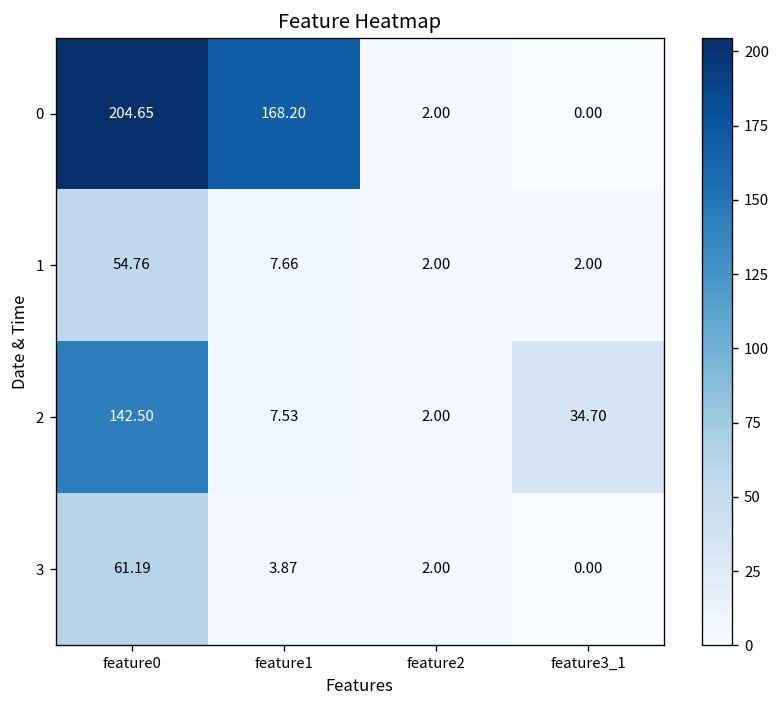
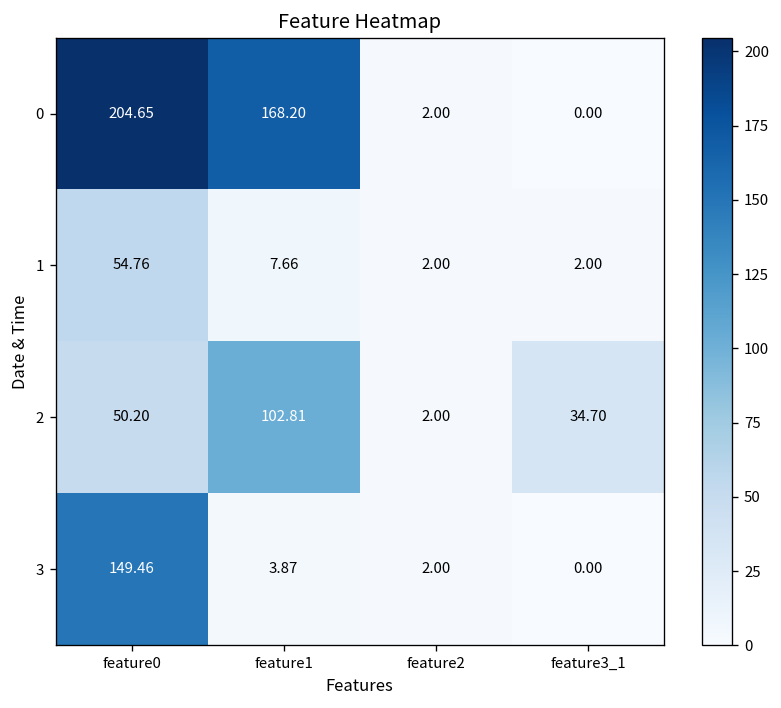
  {
    "0": {
      "feature0": 204.65,
      "feature1": 168.20,
      "feature2": 2.00,
      "feature3_1": 0.00
    },
    "1": {
      "feature0": 54.76,
      "feature1": 7.66,
      "feature2": 2.00,
      "feature3_1": 2.00
    },
    "2": {
-     "feature0": 142.50,
-     "feature1": 7.53,
+     "feature0": 50.20,
+     "feature1": 102.81,
      "feature2": 2.00,
      "feature3_1": 34.70
    },
    "3": {
-     "feature0": 61.19,
+     "feature0": 149.46,
      "feature1": 3.87,
      "feature2": 2.00,
      "feature3_1": 0.00
    }
  }
